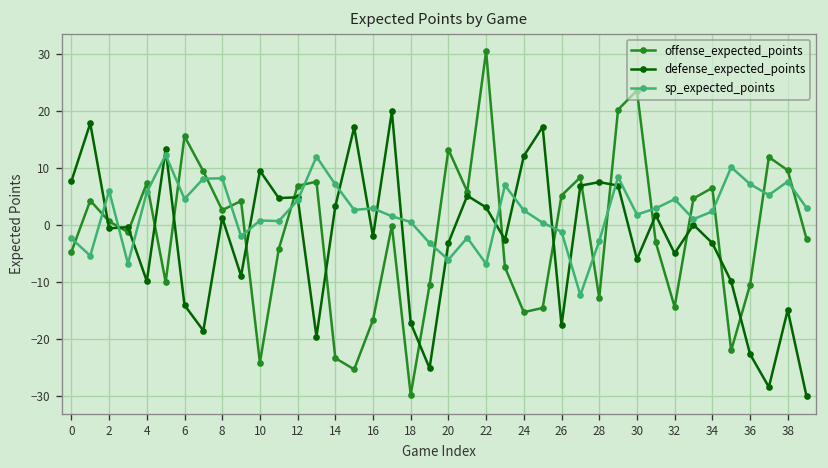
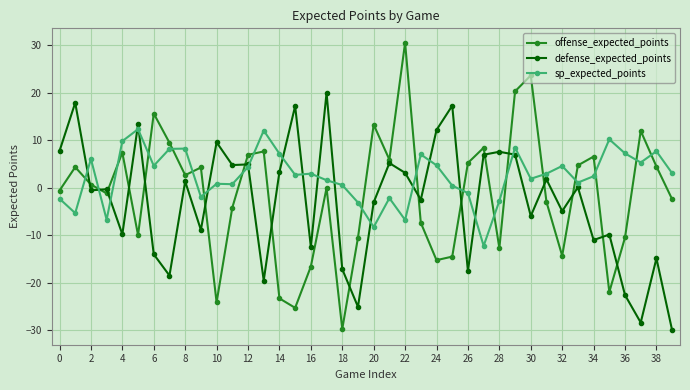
  {
    "offense_expected_points": {
-     "0": -5,
+     "0": -1,
      "2": 1,
      "4": 7,
      "6": 16,
      "8": 3,
      "10": -24,
      "12": 7,
      "14": -23,
      "16": -17,
      "18": -30,
      "20": 13,
      "22": 31,
      "24": -15,
      "26": 5,
      "28": -13,
      "32": -14,
      "34": 7,
      "36": -11,
-     "38": 10
+     "38": 4
    },
    "defense_expected_points": {
      "0": 8,
      "2": -1,
      "4": -10,
      "6": -14,
      "8": 1,
      "10": 10,
      "12": 5,
      "14": 3,
-     "16": -2,
+     "16": -13,
      "18": -17,
      "20": -3,
      "22": 3,
      "24": 12,
      "26": -18,
      "28": 8,
      "30": -6,
      "32": -5,
-     "34": -3,
+     "34": -11,
      "36": -23,
      "38": -15
    },
    "sp_expected_points": {
      "0": -2,
      "2": 6,
-     "4": 6,
+     "4": 10,
      "6": 5,
      "8": 8,
      "10": 1,
      "12": 4,
      "14": 7,
      "16": 3,
      "18": 1,
-     "20": -6,
+     "20": -8,
      "22": -7,
-     "24": 3,
+     "24": 5,
      "26": -1,
      "28": -3,
      "30": 2,
      "32": 5,
      "34": 2,
      "36": 7,
      "38": 8
    }
  }
